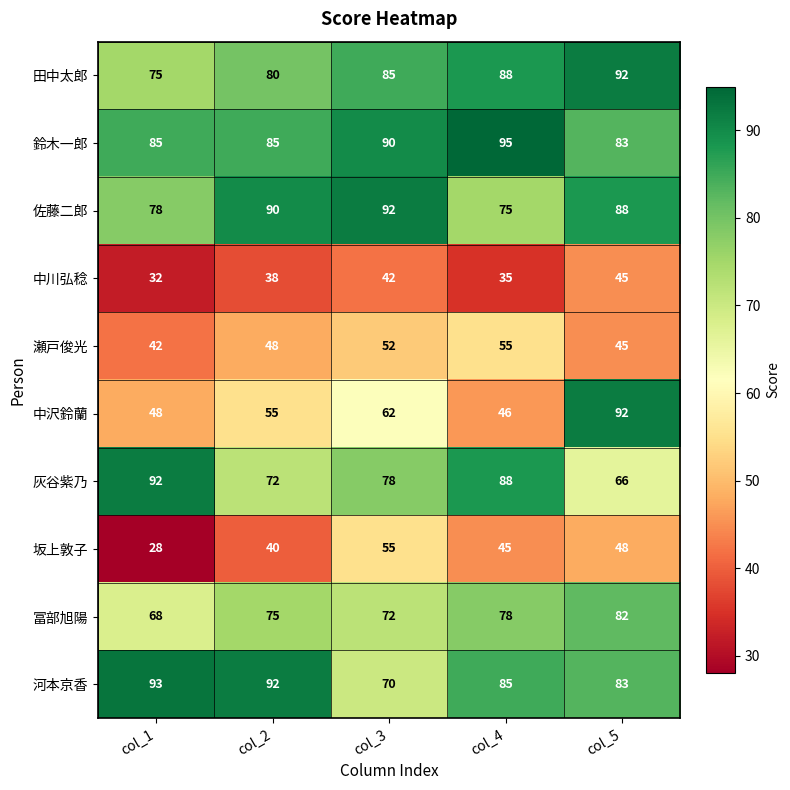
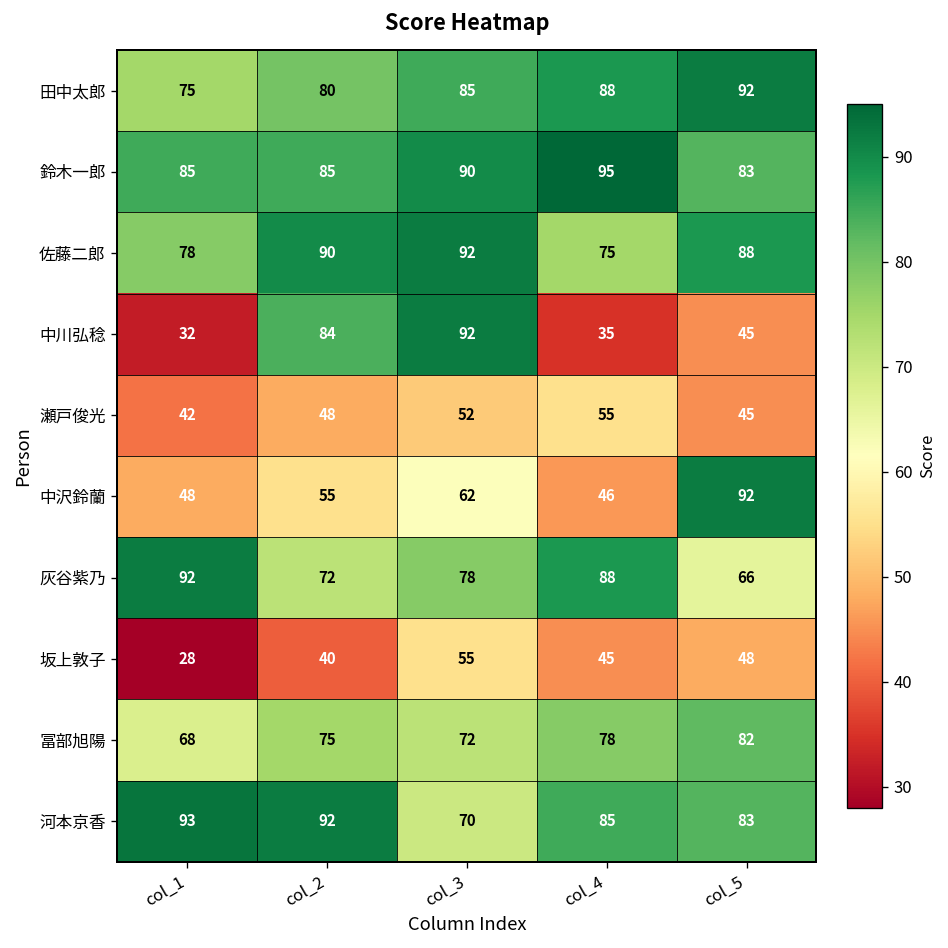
  {
    "田中太郎": {
      "col_1": 75,
      "col_2": 80,
      "col_3": 85,
      "col_4": 88,
      "col_5": 92
    },
    "鈴木一郎": {
      "col_1": 85,
      "col_2": 85,
      "col_3": 90,
      "col_4": 95,
      "col_5": 83
    },
    "佐藤二郎": {
      "col_1": 78,
      "col_2": 90,
      "col_3": 92,
      "col_4": 75,
      "col_5": 88
    },
    "中川弘稔": {
      "col_1": 32,
-     "col_2": 38,
-     "col_3": 42,
+     "col_2": 84,
+     "col_3": 92,
      "col_4": 35,
      "col_5": 45
    },
    "瀬戸俊光": {
      "col_1": 42,
      "col_2": 48,
      "col_3": 52,
      "col_4": 55,
      "col_5": 45
    },
    "中沢鈴蘭": {
      "col_1": 48,
      "col_2": 55,
      "col_3": 62,
      "col_4": 46,
      "col_5": 92
    },
    "灰谷紫乃": {
      "col_1": 92,
      "col_2": 72,
      "col_3": 78,
      "col_4": 88,
      "col_5": 66
    },
    "坂上敦子": {
      "col_1": 28,
      "col_2": 40,
      "col_3": 55,
      "col_4": 45,
      "col_5": 48
    },
    "冨部旭陽": {
      "col_1": 68,
      "col_2": 75,
      "col_3": 72,
      "col_4": 78,
      "col_5": 82
    },
    "河本京香": {
      "col_1": 93,
      "col_2": 92,
      "col_3": 70,
      "col_4": 85,
      "col_5": 83
    }
  }
